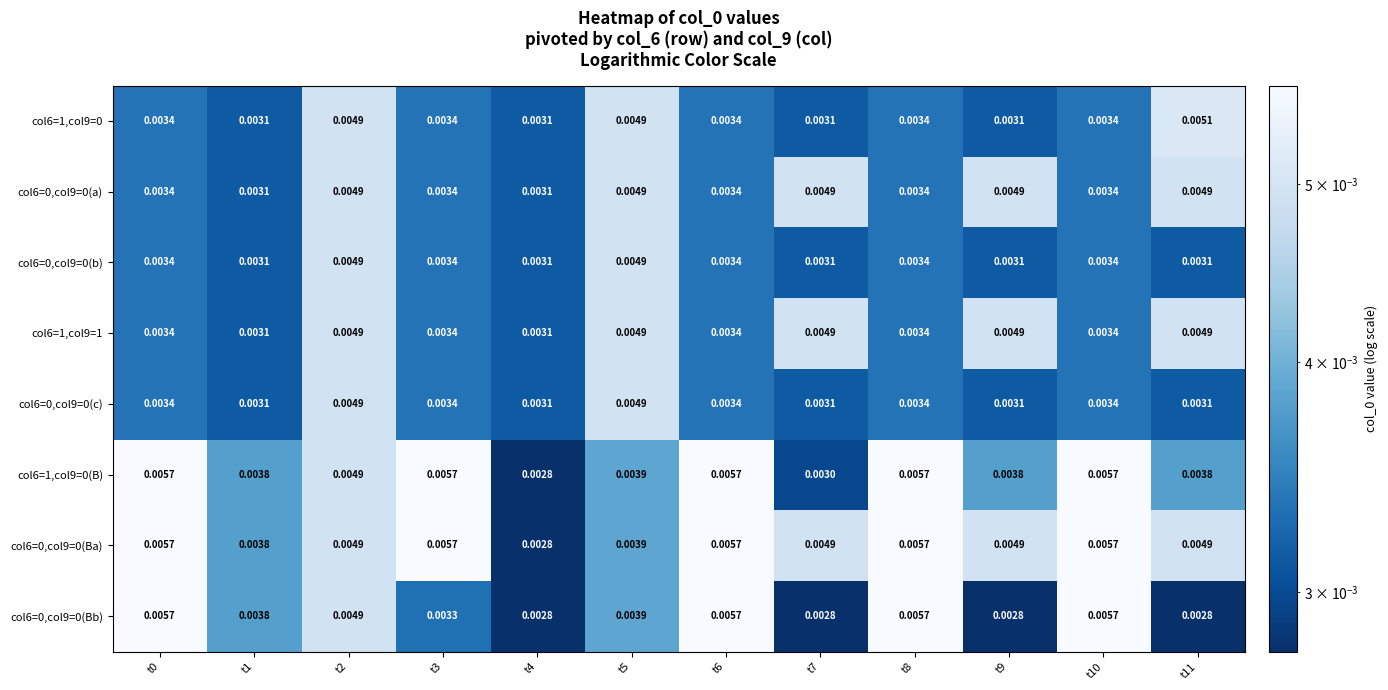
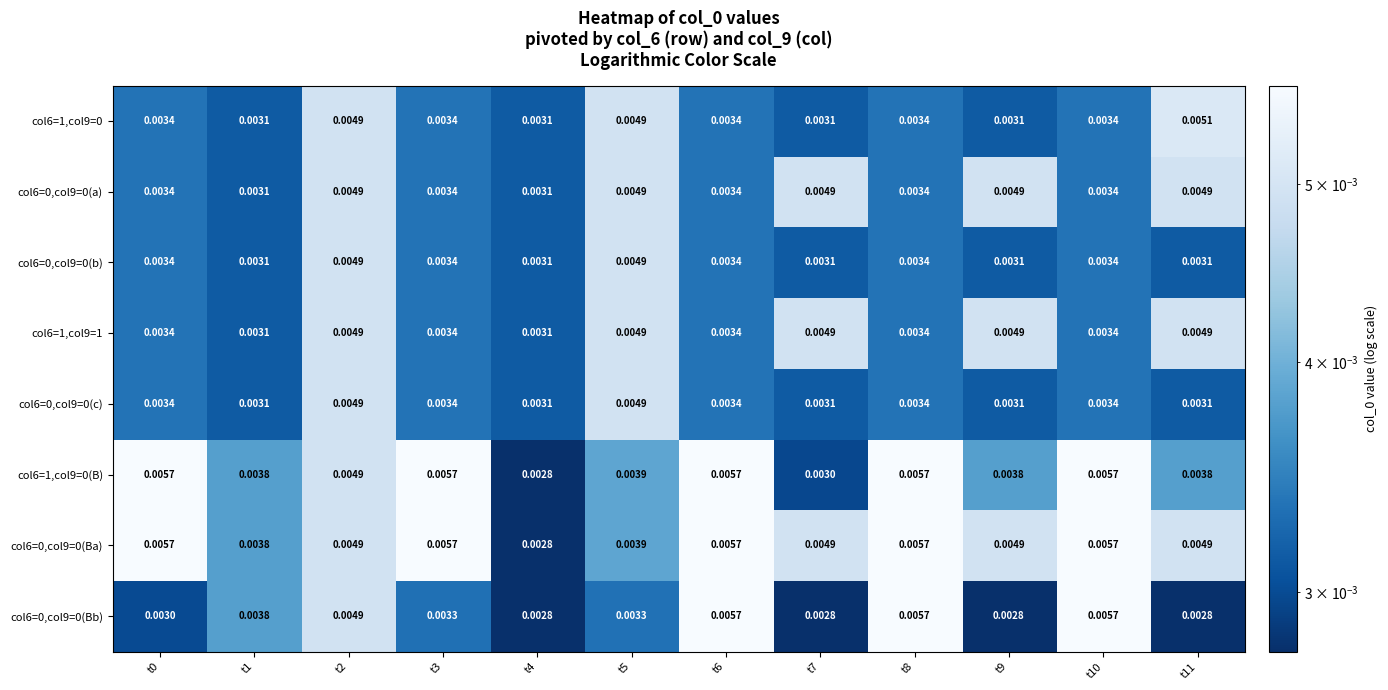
  {
    "col6=1,col9=0": {
      "t0": 0.0034,
      "t1": 0.0031,
      "t2": 0.0049,
      "t3": 0.0034,
      "t4": 0.0031,
      "t5": 0.0049,
      "t6": 0.0034,
      "t7": 0.0031,
      "t8": 0.0034,
      "t9": 0.0031,
      "t10": 0.0034,
      "t11": 0.0051
    },
    "col6=0,col9=0(a)": {
      "t0": 0.0034,
      "t1": 0.0031,
      "t2": 0.0049,
      "t3": 0.0034,
      "t4": 0.0031,
      "t5": 0.0049,
      "t6": 0.0034,
      "t7": 0.0049,
      "t8": 0.0034,
      "t9": 0.0049,
      "t10": 0.0034,
      "t11": 0.0049
    },
    "col6=0,col9=0(b)": {
      "t0": 0.0034,
      "t1": 0.0031,
      "t2": 0.0049,
      "t3": 0.0034,
      "t4": 0.0031,
      "t5": 0.0049,
      "t6": 0.0034,
      "t7": 0.0031,
      "t8": 0.0034,
      "t9": 0.0031,
      "t10": 0.0034,
      "t11": 0.0031
    },
    "col6=1,col9=1": {
      "t0": 0.0034,
      "t1": 0.0031,
      "t2": 0.0049,
      "t3": 0.0034,
      "t4": 0.0031,
      "t5": 0.0049,
      "t6": 0.0034,
      "t7": 0.0049,
      "t8": 0.0034,
      "t9": 0.0049,
      "t10": 0.0034,
      "t11": 0.0049
    },
    "col6=0,col9=0(c)": {
      "t0": 0.0034,
      "t1": 0.0031,
      "t2": 0.0049,
      "t3": 0.0034,
      "t4": 0.0031,
      "t5": 0.0049,
      "t6": 0.0034,
      "t7": 0.0031,
      "t8": 0.0034,
      "t9": 0.0031,
      "t10": 0.0034,
      "t11": 0.0031
    },
    "col6=1,col9=0(B)": {
      "t0": 0.0057,
      "t1": 0.0038,
      "t2": 0.0049,
      "t3": 0.0057,
      "t4": 0.0028,
      "t5": 0.0039,
      "t6": 0.0057,
      "t7": 0.0030,
      "t8": 0.0057,
      "t9": 0.0038,
      "t10": 0.0057,
      "t11": 0.0038
    },
    "col6=0,col9=0(Ba)": {
      "t0": 0.0057,
      "t1": 0.0038,
      "t2": 0.0049,
      "t3": 0.0057,
      "t4": 0.0028,
      "t5": 0.0039,
      "t6": 0.0057,
      "t7": 0.0049,
      "t8": 0.0057,
      "t9": 0.0049,
      "t10": 0.0057,
      "t11": 0.0049
    },
    "col6=0,col9=0(Bb)": {
-     "t0": 0.0057,
+     "t0": 0.0030,
      "t1": 0.0038,
      "t2": 0.0049,
      "t3": 0.0033,
      "t4": 0.0028,
-     "t5": 0.0039,
+     "t5": 0.0033,
      "t6": 0.0057,
      "t7": 0.0028,
      "t8": 0.0057,
      "t9": 0.0028,
      "t10": 0.0057,
      "t11": 0.0028
    }
  }
